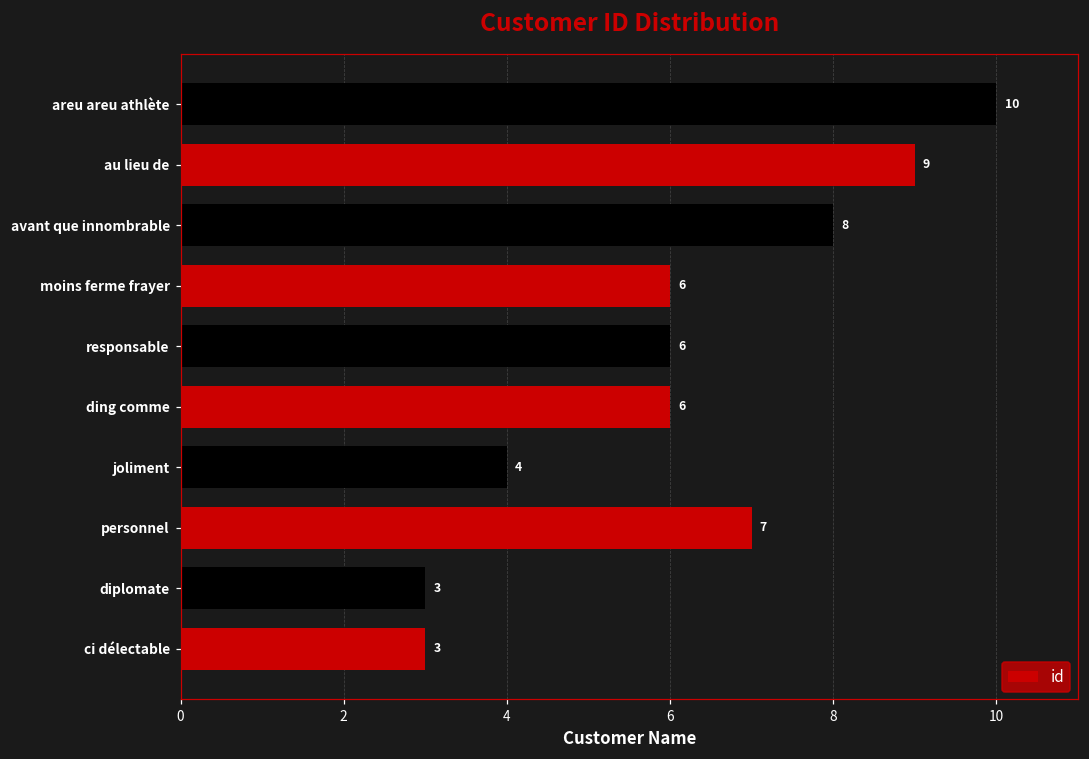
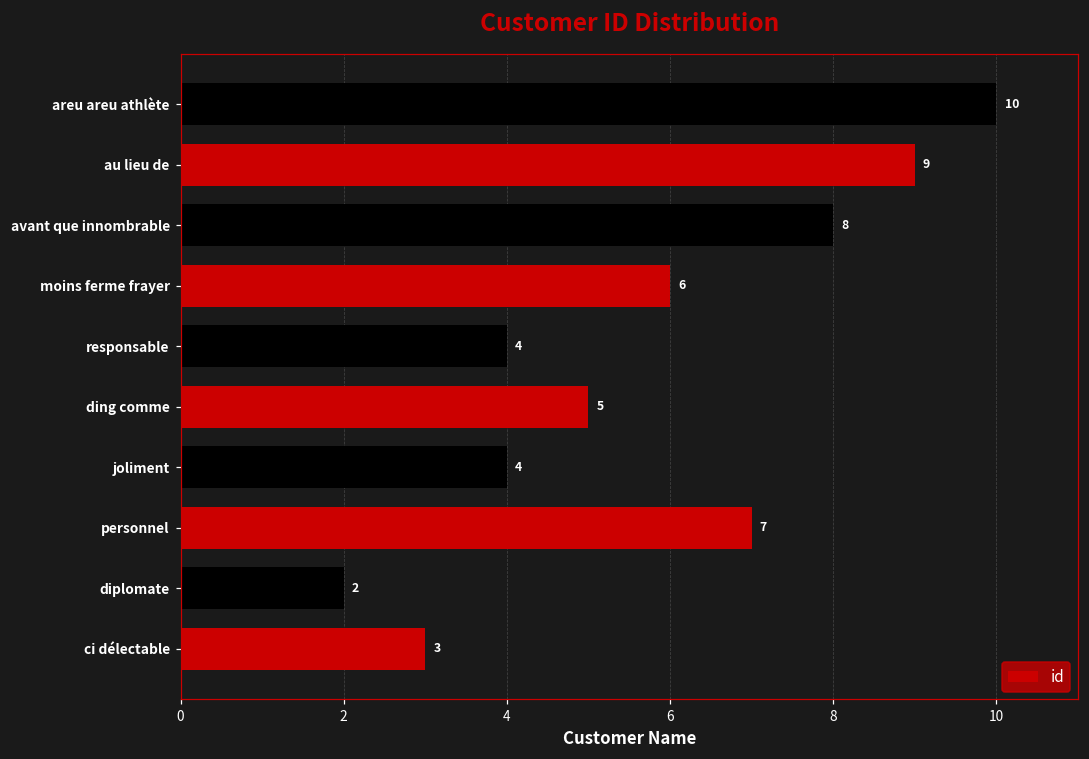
  {
    "areu areu athlète": 10,
    "au lieu de": 9,
    "avant que innombrable": 8,
    "moins ferme frayer": 6,
-   "responsable": 6,
-   "ding comme": 6,
+   "responsable": 4,
+   "ding comme": 5,
    "joliment": 4,
    "personnel": 7,
-   "diplomate": 3,
+   "diplomate": 2,
    "ci délectable": 3
  }
